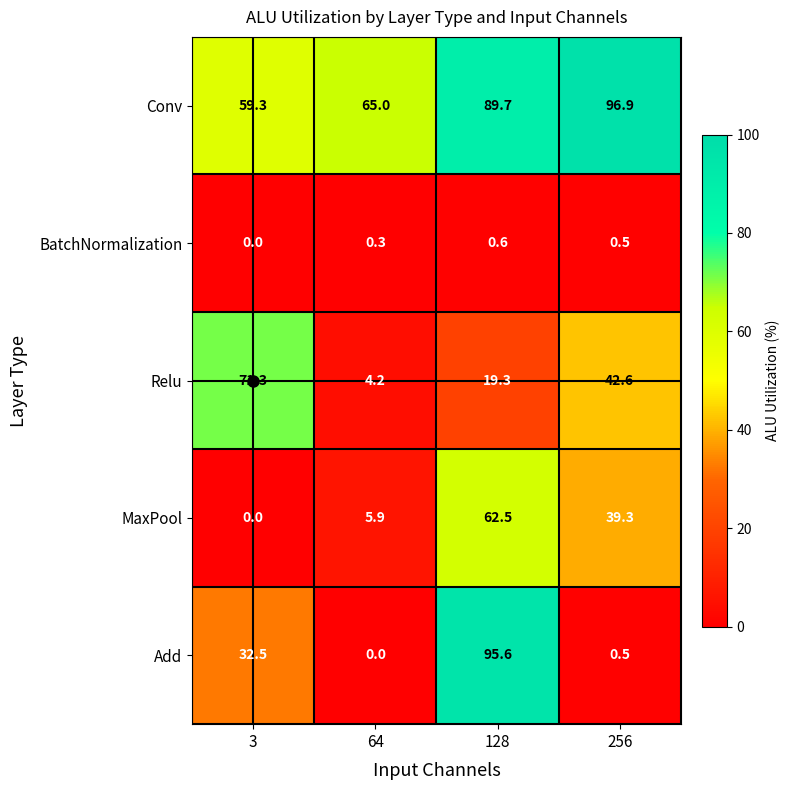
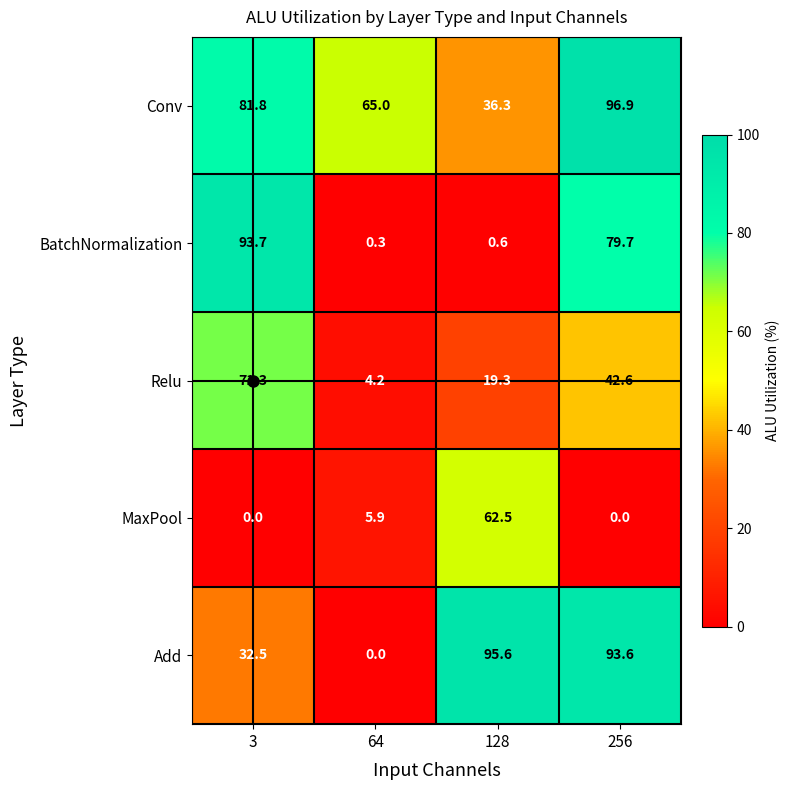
  {
    "Conv": {
-     "3": 59.3,
+     "3": 81.8,
      "64": 65.0,
-     "128": 89.7,
+     "128": 36.3,
      "256": 96.9
    },
    "BatchNormalization": {
-     "3": 0.0,
+     "3": 93.7,
      "64": 0.3,
      "128": 0.6,
-     "256": 0.5
+     "256": 79.7
    },
    "Relu": {
      "64": 4.2,
      "128": 19.3,
      "256": 42.6
    },
    "MaxPool": {
      "3": 0.0,
      "64": 5.9,
      "128": 62.5,
-     "256": 39.3
+     "256": 0.0
    },
    "Add": {
      "3": 32.5,
      "64": 0.0,
      "128": 95.6,
-     "256": 0.5
+     "256": 93.6
    }
  }
